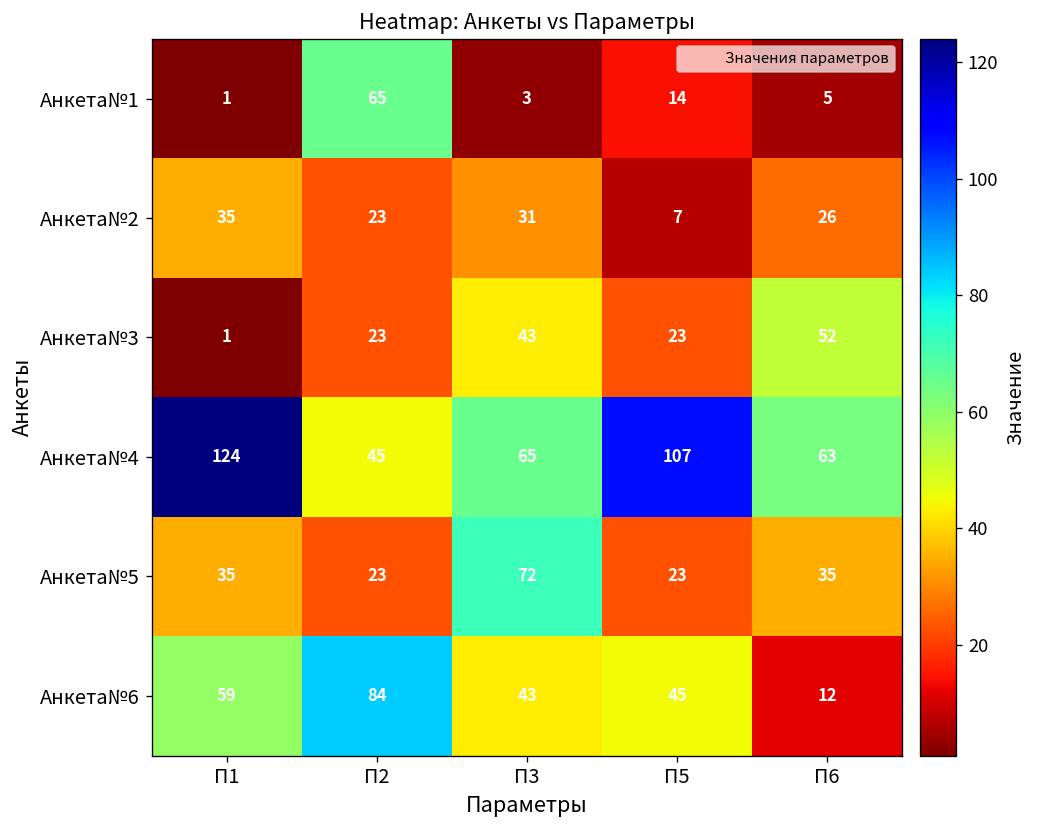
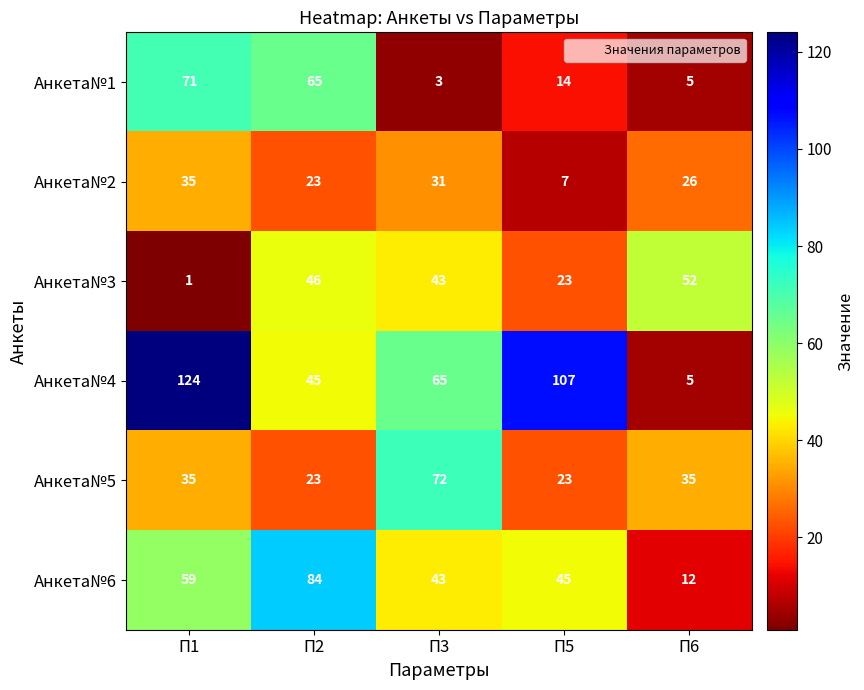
  {
    "Анкета№1": {
-     "П1": 1,
+     "П1": 71,
      "П2": 65,
      "П3": 3,
      "П5": 14,
      "П6": 5
    },
    "Анкета№2": {
      "П1": 35,
      "П2": 23,
      "П3": 31,
      "П5": 7,
      "П6": 26
    },
    "Анкета№3": {
      "П1": 1,
-     "П2": 23,
+     "П2": 46,
      "П3": 43,
      "П5": 23,
      "П6": 52
    },
    "Анкета№4": {
      "П1": 124,
      "П2": 45,
      "П3": 65,
      "П5": 107,
-     "П6": 63
+     "П6": 5
    },
    "Анкета№5": {
      "П1": 35,
      "П2": 23,
      "П3": 72,
      "П5": 23,
      "П6": 35
    },
    "Анкета№6": {
      "П1": 59,
      "П2": 84,
      "П3": 43,
      "П5": 45,
      "П6": 12
    }
  }
